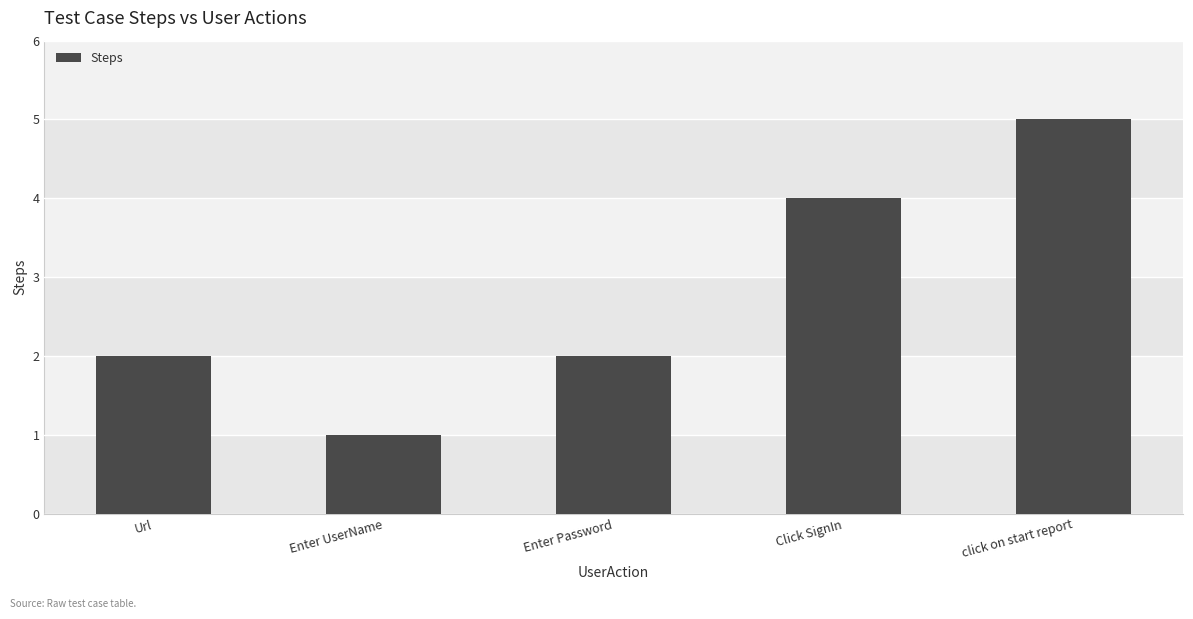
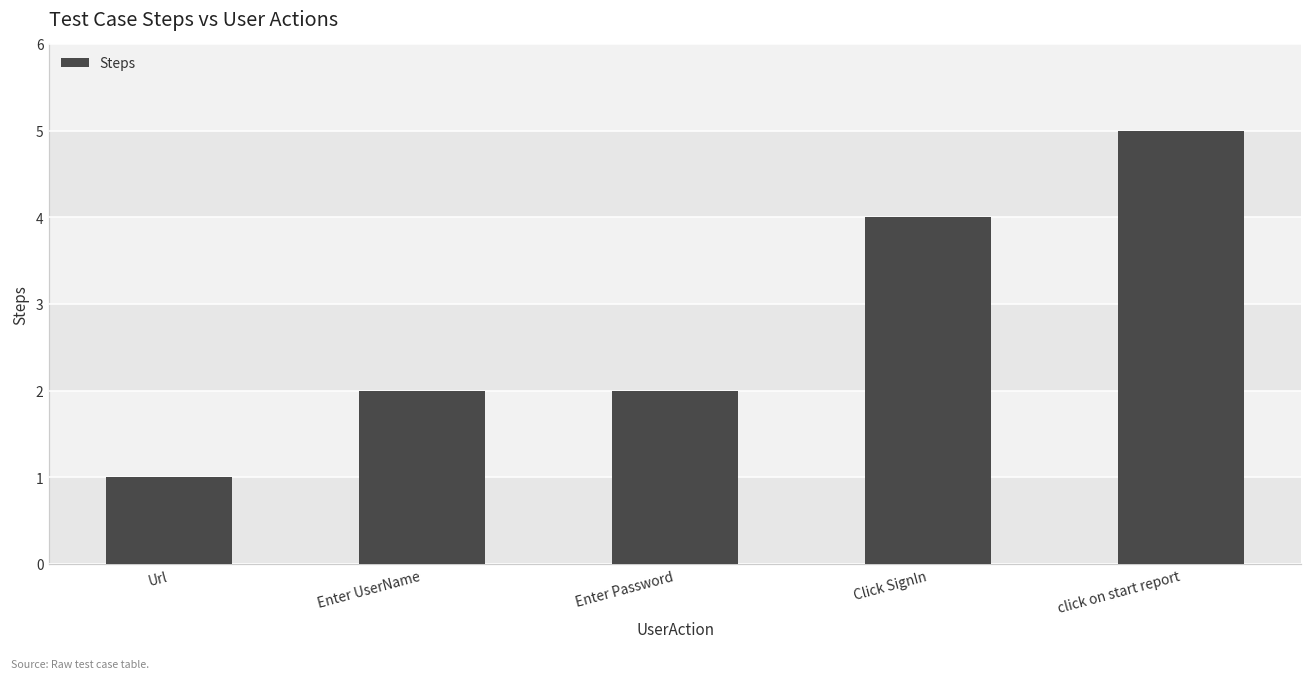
  {
-   "Url": 2,
-   "Enter UserName": 1,
+   "Url": 1,
+   "Enter UserName": 2,
    "Enter Password": 2,
    "Click SignIn": 4,
    "click on start report": 5
  }
